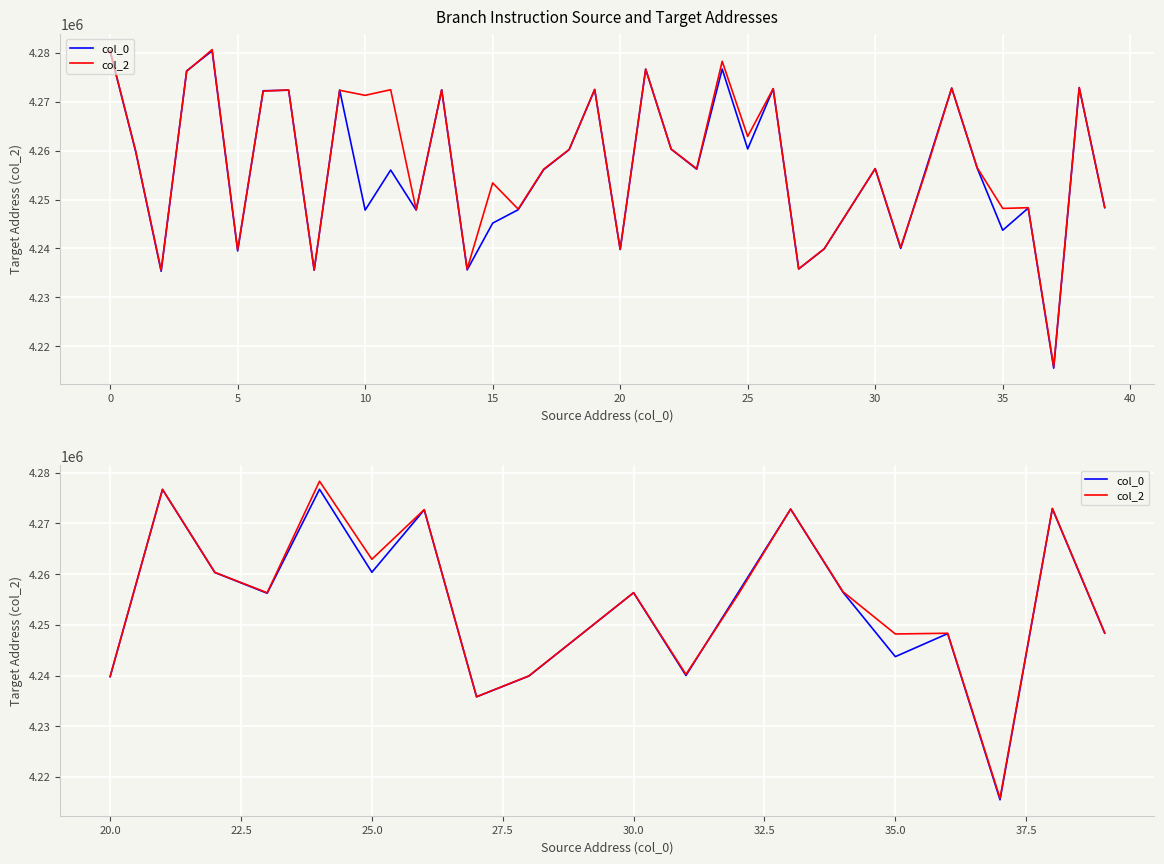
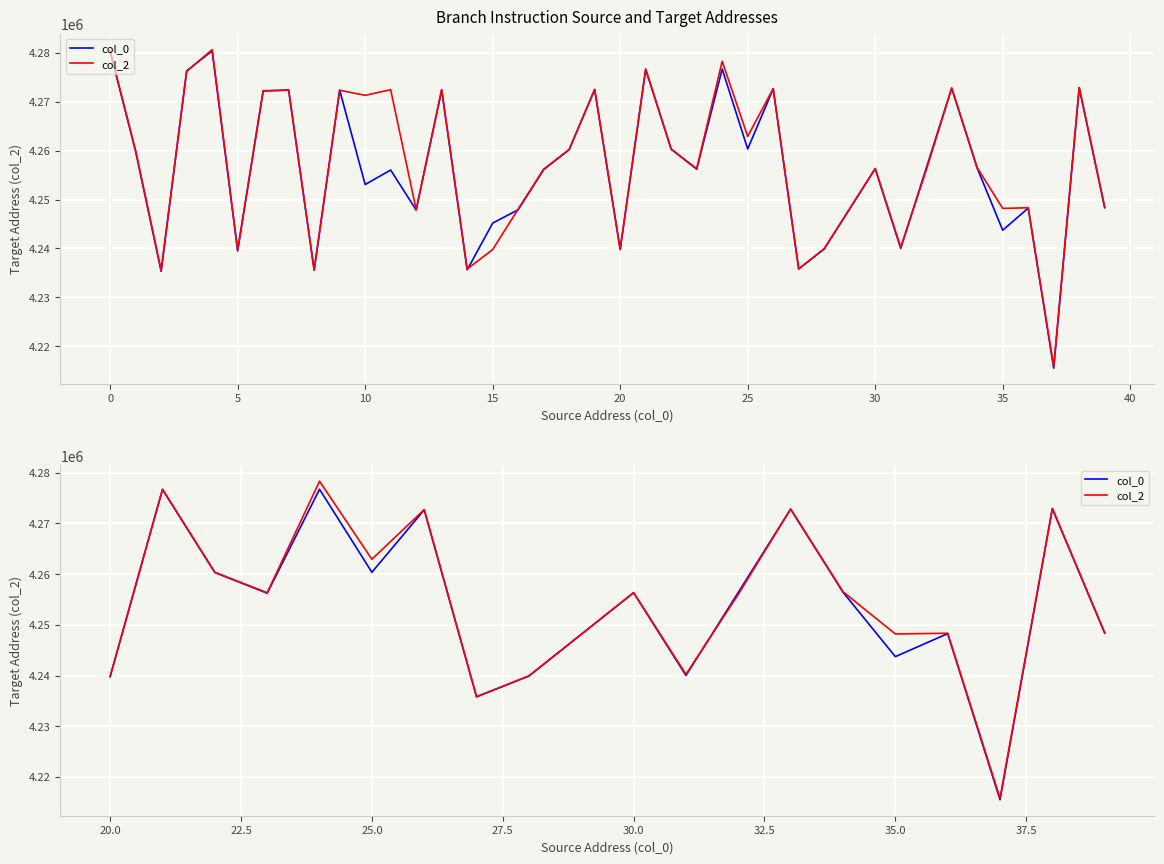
  {
    "Branch Instruction Source and Target Addresses": {
      "col_0": {
-       "10": 4248000,
+       "10": 4253000,
        "15": 4245000,
        "25": 4260000,
        "35": 4244000
      },
      "col_2": {
        "10": 4271000,
-       "15": 4253000,
+       "15": 4240000,
        "25": 4263000,
        "35": 4248000
      }
    }
  }
